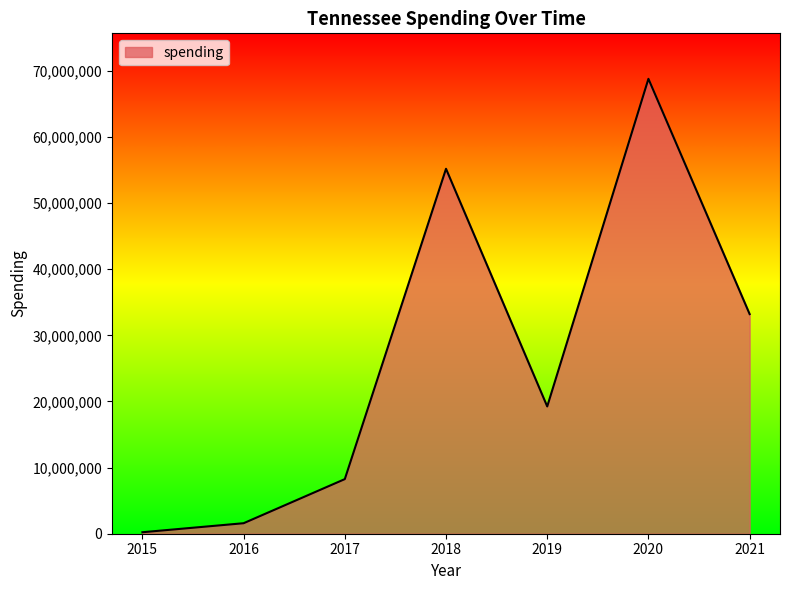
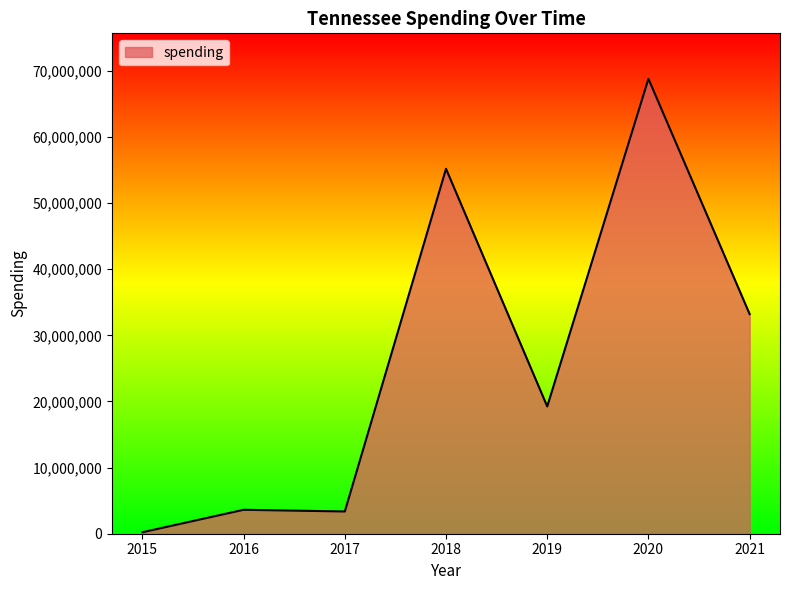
  {
    "2015": "0",
-   "2016": "2,000,000",
-   "2017": "8,000,000",
+   "2016": "4,000,000",
+   "2017": "3,000,000",
    "2018": "55,000,000",
    "2019": "19,000,000",
    "2020": "69,000,000",
    "2021": "33,000,000"
  }
